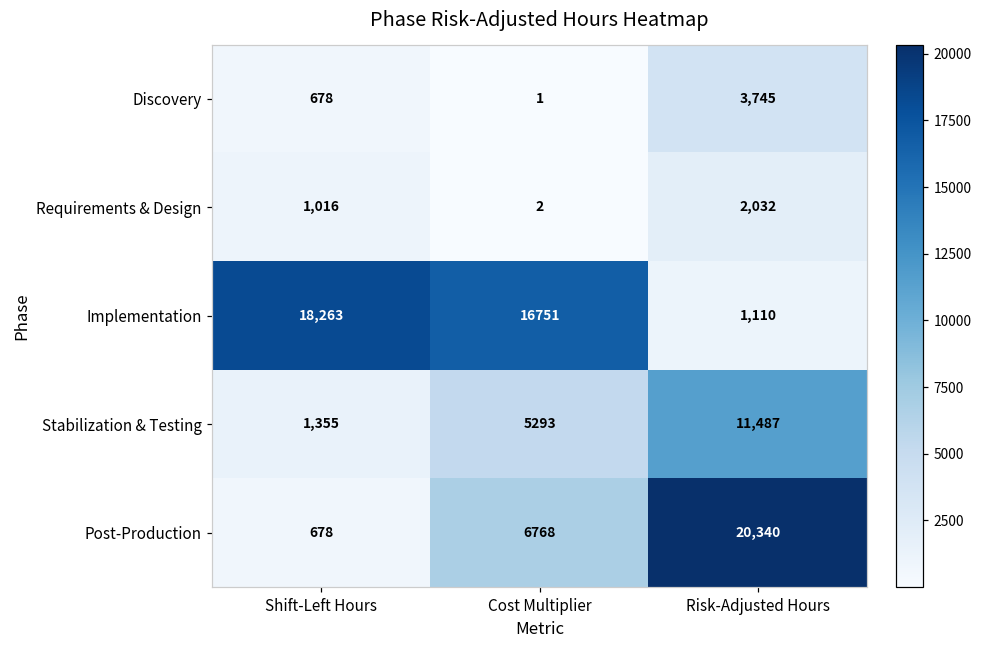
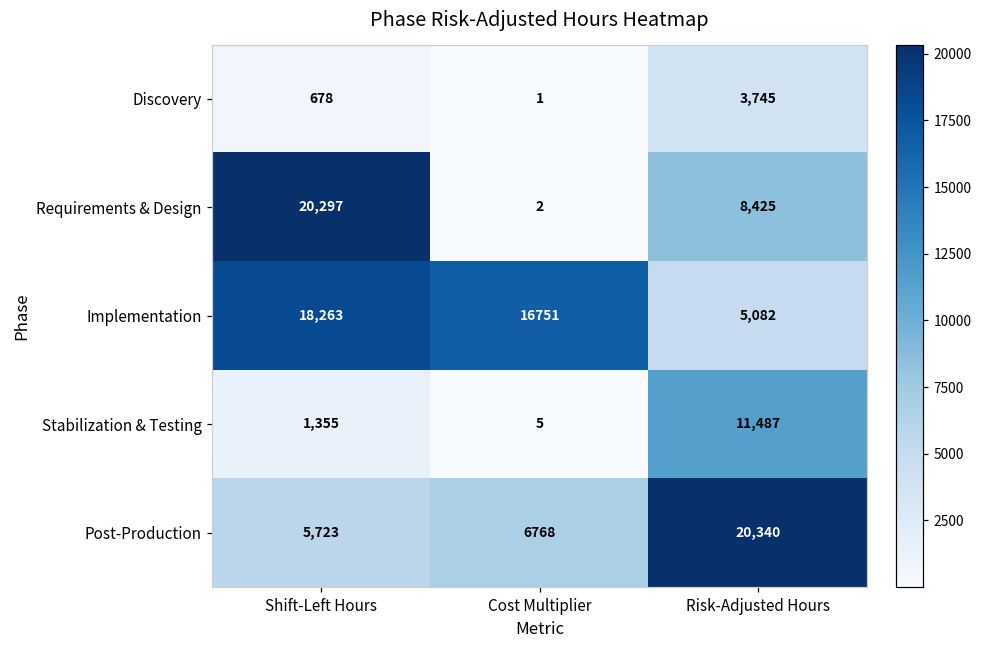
  {
    "Discovery": {
      "Shift-Left Hours": "678",
      "Cost Multiplier": "1",
      "Risk-Adjusted Hours": "3,745"
    },
    "Requirements & Design": {
-     "Shift-Left Hours": "1,016",
+     "Shift-Left Hours": "20,297",
      "Cost Multiplier": "2",
-     "Risk-Adjusted Hours": "2,032"
+     "Risk-Adjusted Hours": "8,425"
    },
    "Implementation": {
      "Shift-Left Hours": "18,263",
      "Cost Multiplier": "16751",
-     "Risk-Adjusted Hours": "1,110"
+     "Risk-Adjusted Hours": "5,082"
    },
    "Stabilization & Testing": {
      "Shift-Left Hours": "1,355",
-     "Cost Multiplier": "5293",
+     "Cost Multiplier": "5",
      "Risk-Adjusted Hours": "11,487"
    },
    "Post-Production": {
-     "Shift-Left Hours": "678",
+     "Shift-Left Hours": "5,723",
      "Cost Multiplier": "6768",
      "Risk-Adjusted Hours": "20,340"
    }
  }
